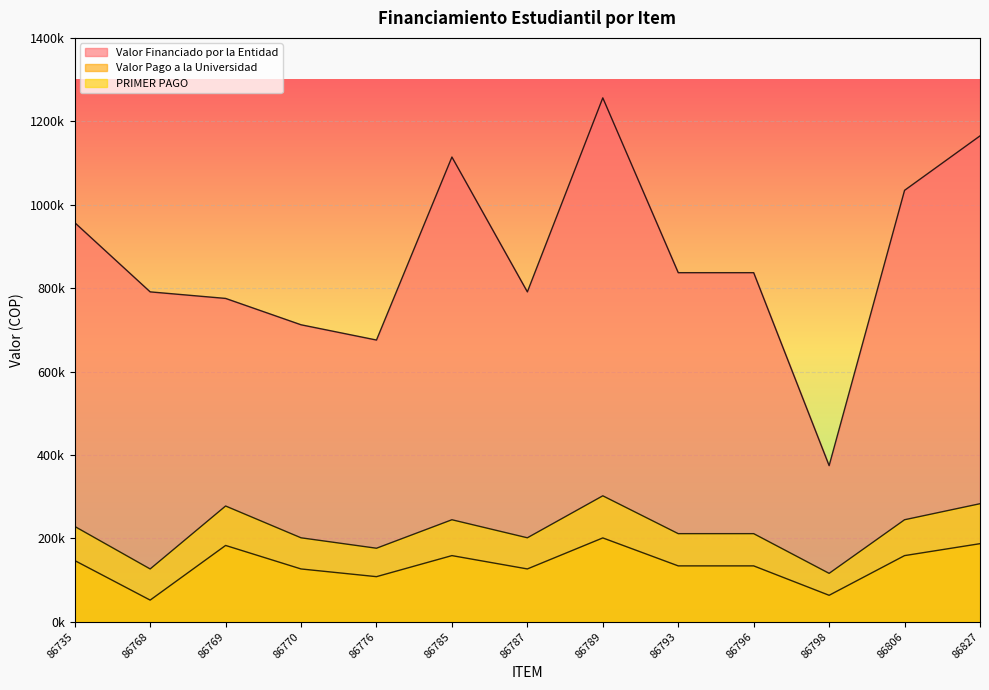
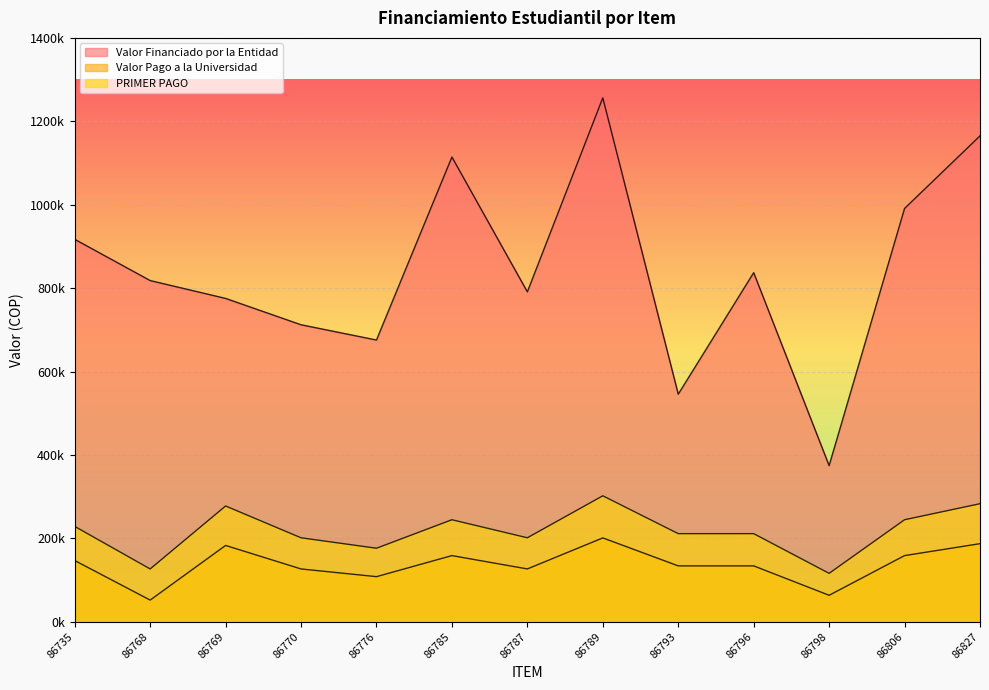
  {
    "Valor Financiado por la Entidad": {
-     "86735": 960000,
-     "86768": 790000,
+     "86735": 920000,
+     "86768": 820000,
      "86769": 780000,
      "86770": 710000,
      "86776": 680000,
      "86785": 1110000,
      "86787": 790000,
      "86789": 1260000,
-     "86793": 840000,
+     "86793": 550000,
      "86796": 840000,
      "86798": 370000,
-     "86806": 1030000,
+     "86806": 990000,
      "86827": 1170000
    }
  }
